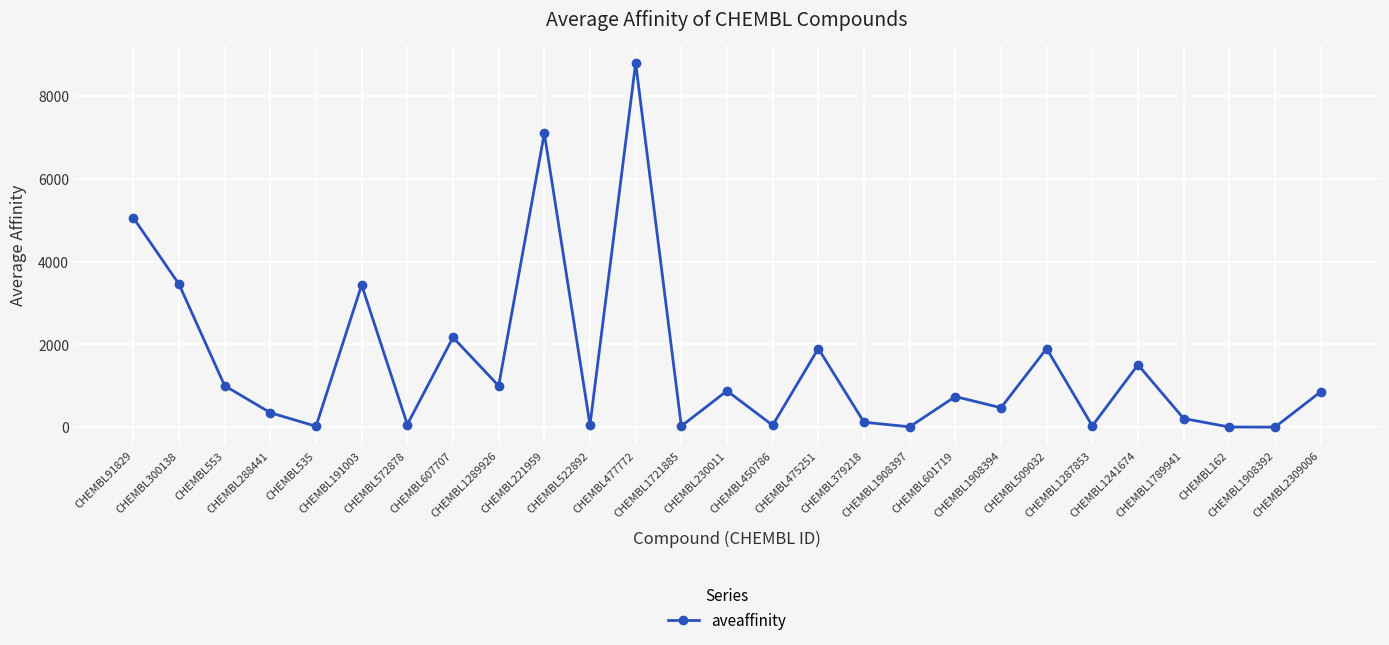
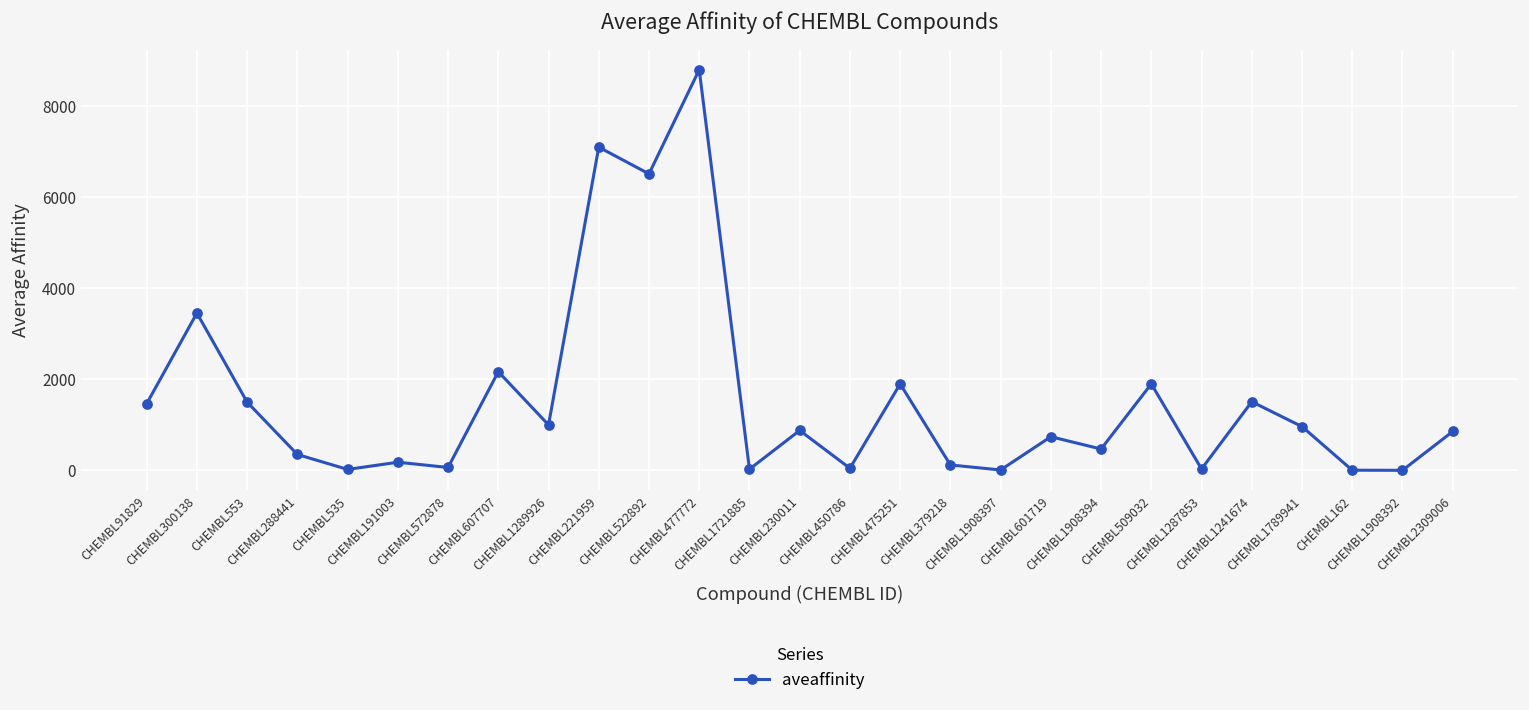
  {
-   "CHEMBL91829": 5100,
+   "CHEMBL91829": 1500,
    "CHEMBL300138": 3500,
-   "CHEMBL553": 1000,
+   "CHEMBL553": 1500,
    "CHEMBL288441": 400,
    "CHEMBL535": 0,
-   "CHEMBL191003": 3400,
+   "CHEMBL191003": 200,
    "CHEMBL572878": 100,
    "CHEMBL607707": 2200,
    "CHEMBL1289926": 1000,
    "CHEMBL221959": 7100,
-   "CHEMBL522892": 100,
+   "CHEMBL522892": 6500,
    "CHEMBL477772": 8800,
    "CHEMBL1721885": 0,
    "CHEMBL230011": 900,
    "CHEMBL450786": 0,
    "CHEMBL475251": 1900,
    "CHEMBL379218": 100,
    "CHEMBL1908397": 0,
    "CHEMBL601719": 700,
    "CHEMBL1908394": 500,
    "CHEMBL509032": 1900,
    "CHEMBL1287853": 0,
    "CHEMBL1241674": 1500,
-   "CHEMBL1789941": 200,
+   "CHEMBL1789941": 1000,
    "CHEMBL162": 0,
    "CHEMBL1908392": 0,
    "CHEMBL2309006": 900
  }
